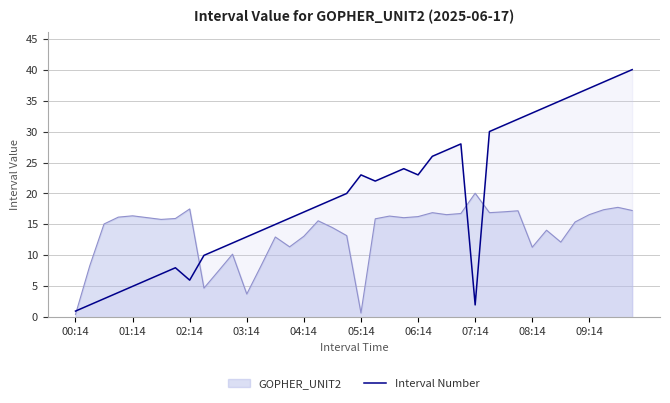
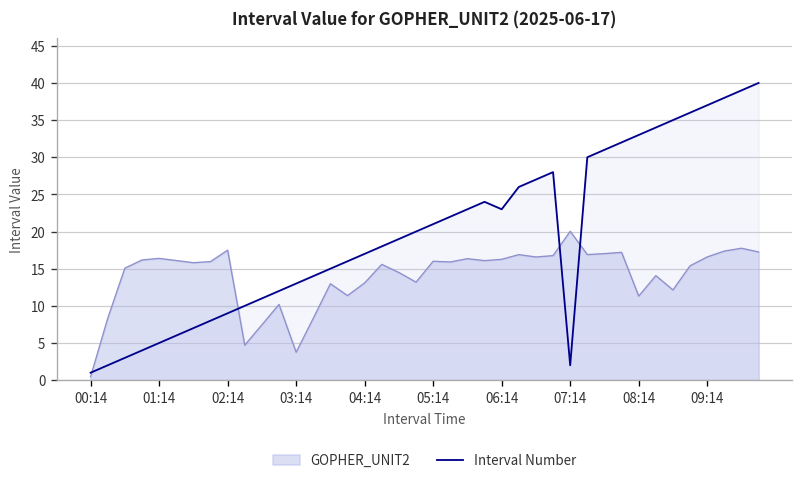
  {
    "GOPHER_UNIT2": {
      "00:14": 0,
      "01:14": 16,
      "02:14": 17,
      "03:14": 4,
      "04:14": 13,
-     "05:14": 1,
+     "05:14": 16,
      "06:14": 16,
      "07:14": 20,
      "08:14": 11,
      "09:14": 17
    },
    "Interval Number": {
      "00:14": 1,
      "01:14": 5,
-     "02:14": 6,
+     "02:14": 9,
      "03:14": 13,
      "04:14": 17,
-     "05:14": 23,
+     "05:14": 21,
      "06:14": 23,
      "07:14": 2,
      "08:14": 33,
      "09:14": 37
    }
  }
